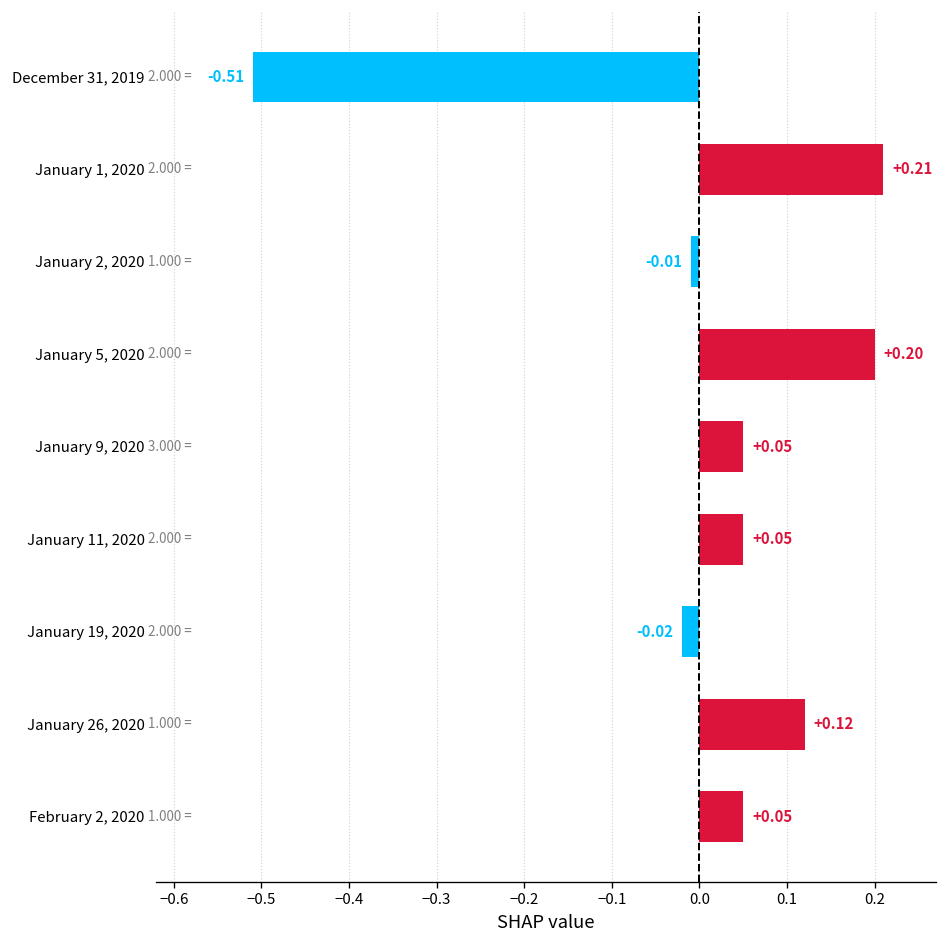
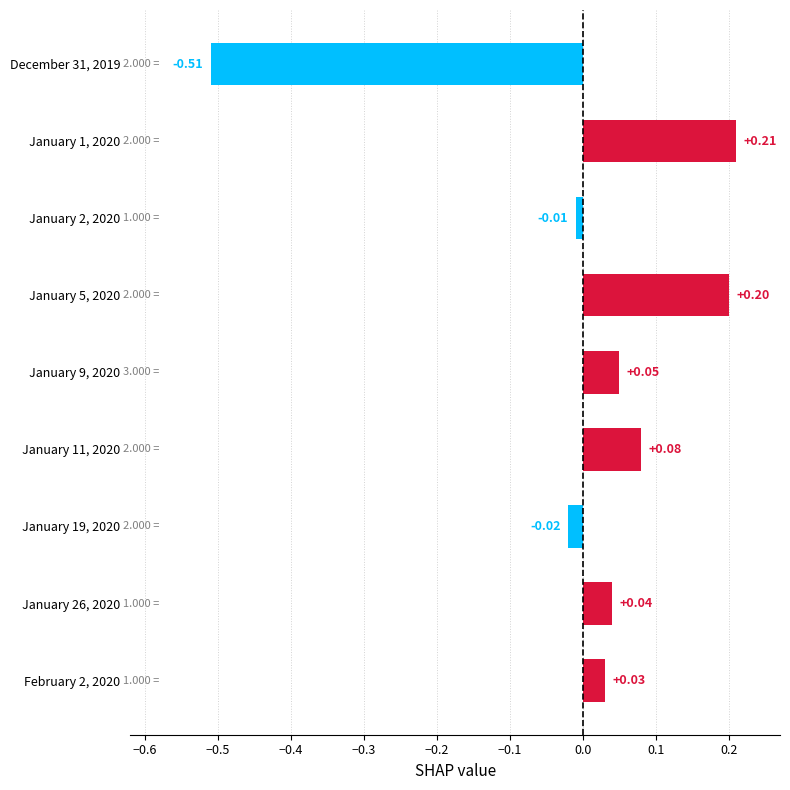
  {
    "December 31, 2019": "-0.51",
    "January 1, 2020": "+0.21",
    "January 2, 2020": "-0.01",
    "January 5, 2020": "+0.20",
    "January 9, 2020": "+0.05",
-   "January 11, 2020": "+0.05",
+   "January 11, 2020": "+0.08",
    "January 19, 2020": "-0.02",
-   "January 26, 2020": "+0.12",
-   "February 2, 2020": "+0.05"
+   "January 26, 2020": "+0.04",
+   "February 2, 2020": "+0.03"
  }
